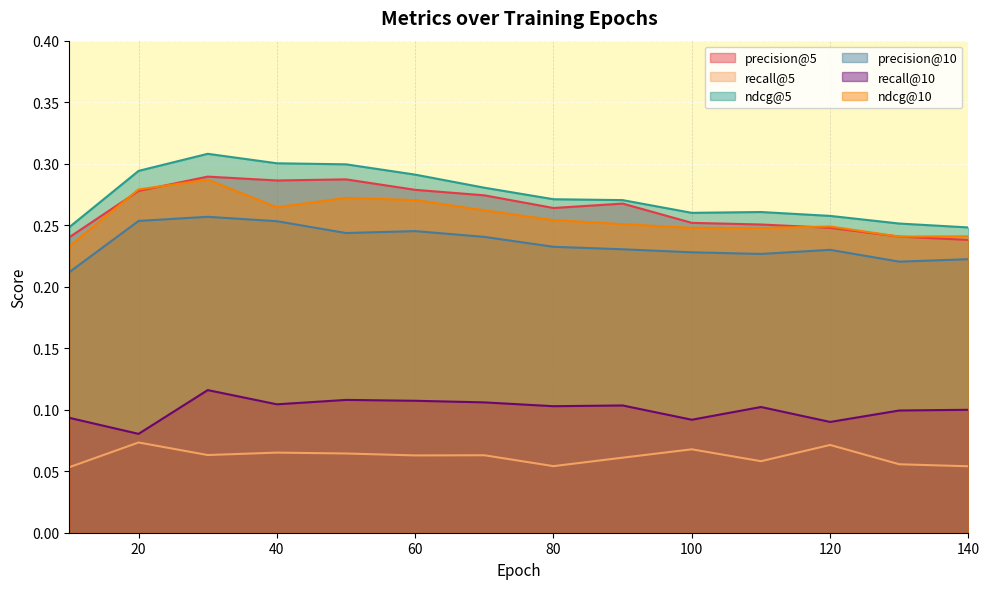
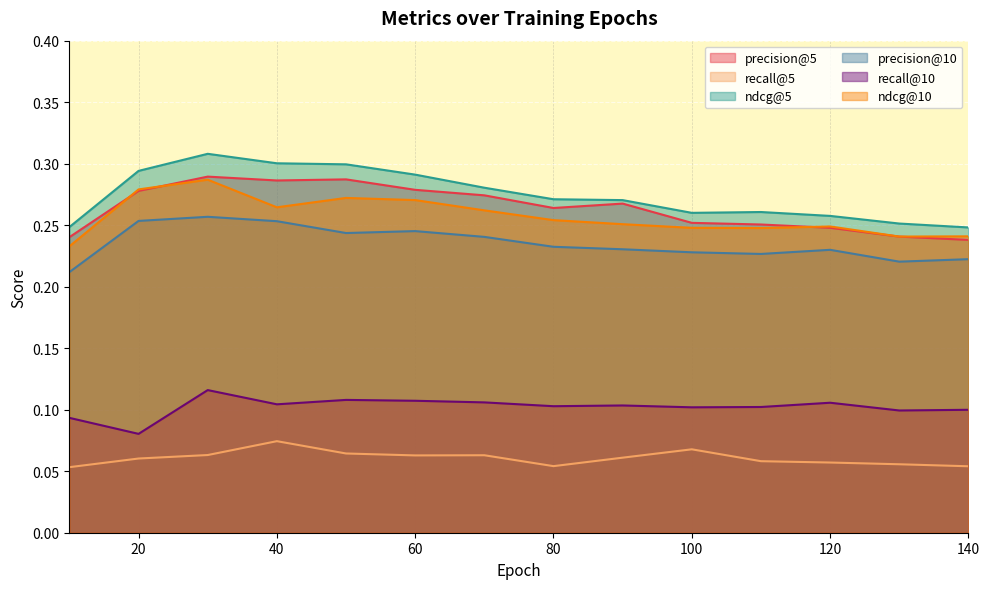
  {
    "precision@5": {
      "40": 0.286,
      "60": 0.279,
      "80": 0.264,
      "100": 0.252,
      "140": 0.238
    },
    "recall@5": {
-     "20": 0.073,
-     "40": 0.065,
+     "20": 0.060,
+     "40": 0.074,
      "60": 0.063,
      "80": 0.054,
      "100": 0.068,
-     "120": 0.071,
+     "120": 0.057,
      "140": 0.054
    },
    "recall@10": {
      "20": 0.080,
      "40": 0.104,
      "60": 0.107,
      "80": 0.103,
-     "100": 0.092,
-     "120": 0.090,
+     "100": 0.102,
+     "120": 0.106,
      "140": 0.100
    },
    "ndcg@10": {
      "40": 0.265,
      "60": 0.270,
      "80": 0.254,
      "100": 0.248,
      "140": 0.241
    }
  }
